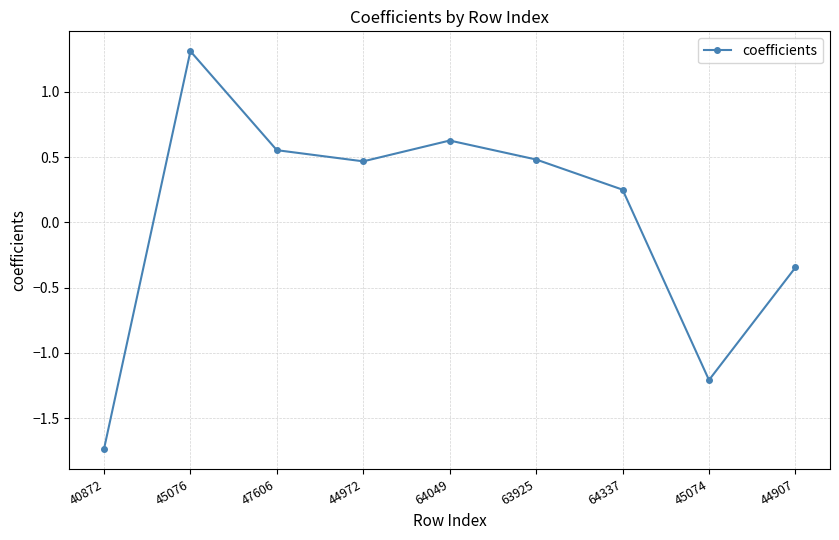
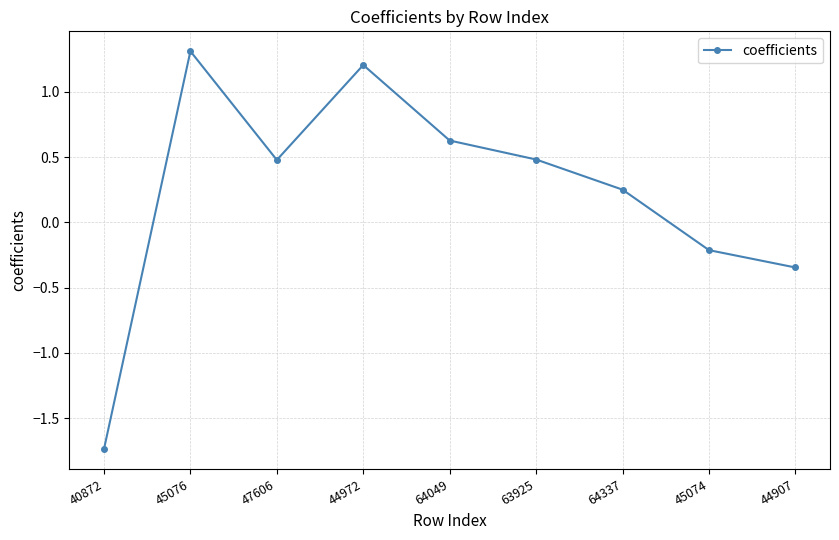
  {
    "40872": -1.74,
    "45076": 1.31,
-   "47606": 0.55,
-   "44972": 0.47,
+   "47606": 0.48,
+   "44972": 1.21,
    "64049": 0.63,
    "63925": 0.48,
    "64337": 0.25,
-   "45074": -1.21,
+   "45074": -0.21,
    "44907": -0.35
  }
